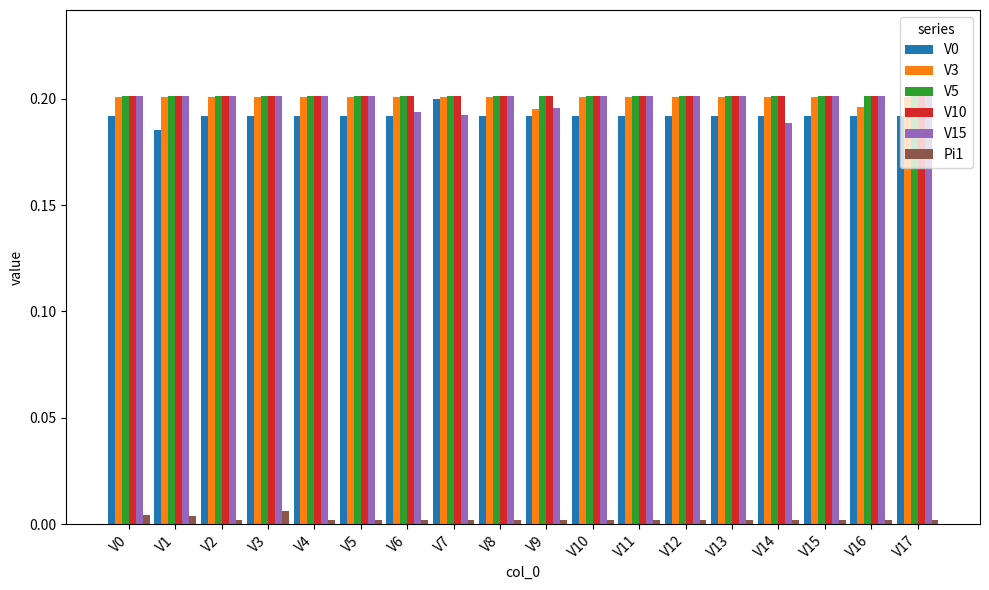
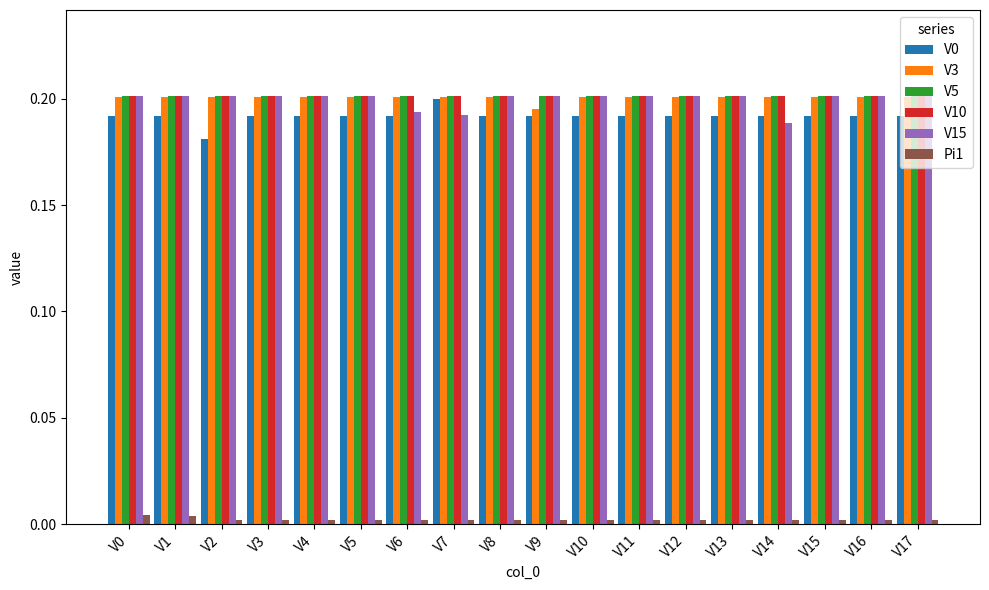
  {
    "V0": {
      "V0": 0.192,
-     "V1": 0.185,
-     "V2": 0.192,
+     "V1": 0.192,
+     "V2": 0.181,
      "V3": 0.192,
      "V4": 0.192,
      "V5": 0.192,
      "V6": 0.192,
      "V7": 0.200,
      "V8": 0.192,
      "V9": 0.192,
      "V10": 0.192,
      "V11": 0.192,
      "V12": 0.192,
      "V13": 0.192,
      "V14": 0.192,
      "V15": 0.192,
      "V16": 0.192
    },
    "V3": {
      "V0": 0.201,
      "V1": 0.201,
      "V2": 0.201,
      "V3": 0.201,
      "V4": 0.201,
      "V5": 0.201,
      "V6": 0.201,
      "V7": 0.201,
      "V8": 0.201,
      "V9": 0.195,
      "V10": 0.201,
      "V11": 0.201,
      "V12": 0.201,
      "V13": 0.201,
      "V14": 0.201,
      "V15": 0.201,
-     "V16": 0.196
+     "V16": 0.201
    },
    "V5": {
      "V0": 0.201,
      "V1": 0.201,
      "V2": 0.201,
      "V3": 0.201,
      "V4": 0.201,
      "V5": 0.201,
      "V6": 0.201,
      "V7": 0.201,
      "V8": 0.201,
      "V9": 0.201,
      "V10": 0.201,
      "V11": 0.201,
      "V12": 0.201,
      "V13": 0.201,
      "V14": 0.201,
      "V15": 0.201,
      "V16": 0.201
    },
    "V10": {
      "V0": 0.201,
      "V1": 0.201,
      "V2": 0.201,
      "V3": 0.201,
      "V4": 0.201,
      "V5": 0.201,
      "V6": 0.201,
      "V7": 0.201,
      "V8": 0.201,
      "V9": 0.201,
      "V10": 0.201,
      "V11": 0.201,
      "V12": 0.201,
      "V13": 0.201,
      "V14": 0.201,
      "V15": 0.201,
      "V16": 0.201
    },
    "V15": {
      "V0": 0.201,
      "V1": 0.201,
      "V2": 0.201,
      "V3": 0.201,
      "V4": 0.201,
      "V5": 0.201,
      "V6": 0.194,
      "V7": 0.193,
      "V8": 0.201,
-     "V9": 0.196,
+     "V9": 0.201,
      "V10": 0.201,
      "V11": 0.201,
      "V12": 0.201,
      "V13": 0.201,
      "V14": 0.189,
      "V15": 0.201,
      "V16": 0.201
    },
    "Pi1": {
      "V0": 0.004,
      "V1": 0.004,
      "V2": 0.002,
-     "V3": 0.006,
+     "V3": 0.002,
      "V4": 0.002,
      "V5": 0.002,
      "V6": 0.002,
      "V7": 0.002,
      "V8": 0.002,
      "V9": 0.002,
      "V10": 0.002,
      "V11": 0.002,
      "V12": 0.002,
      "V13": 0.002,
      "V14": 0.002,
      "V15": 0.002,
      "V16": 0.002,
      "V17": 0.002
    }
  }
